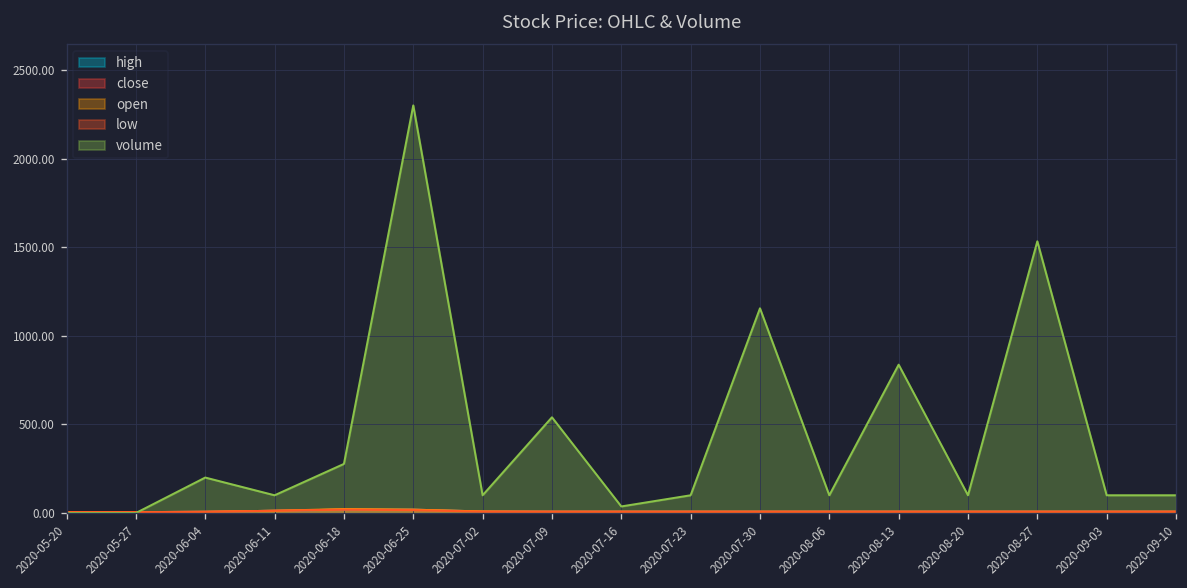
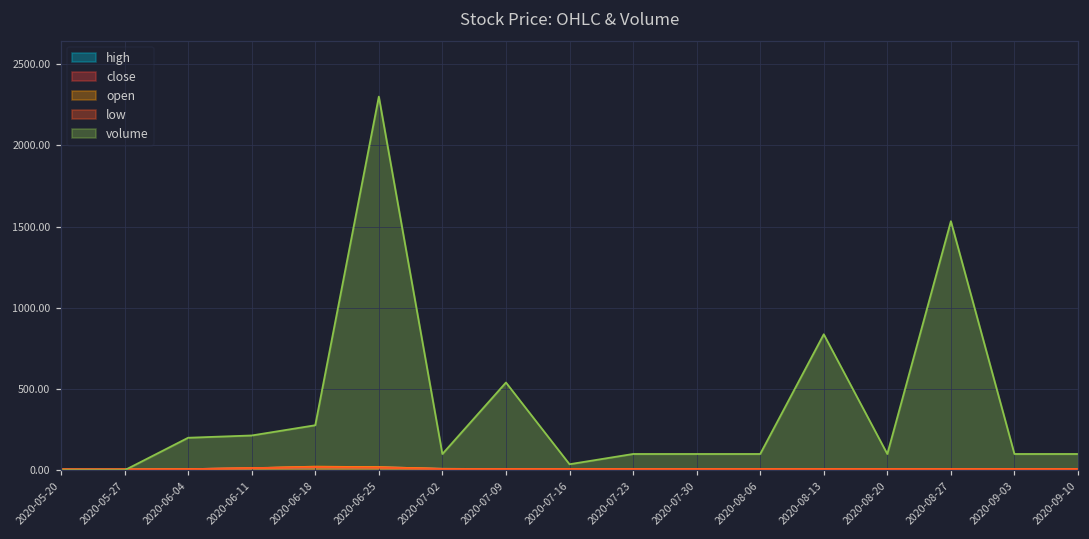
  {
    "volume": {
      "2020-06-04": 200,
-     "2020-06-11": 100,
+     "2020-06-11": 210,
      "2020-06-18": 280,
      "2020-06-25": 2300,
      "2020-07-02": 100,
      "2020-07-09": 540,
      "2020-07-16": 40,
      "2020-07-23": 100,
-     "2020-07-30": 1160,
+     "2020-07-30": 100,
      "2020-08-06": 100,
      "2020-08-13": 840,
      "2020-08-20": 100,
      "2020-08-27": 1530,
      "2020-09-03": 100,
      "2020-09-10": 100
    }
  }
